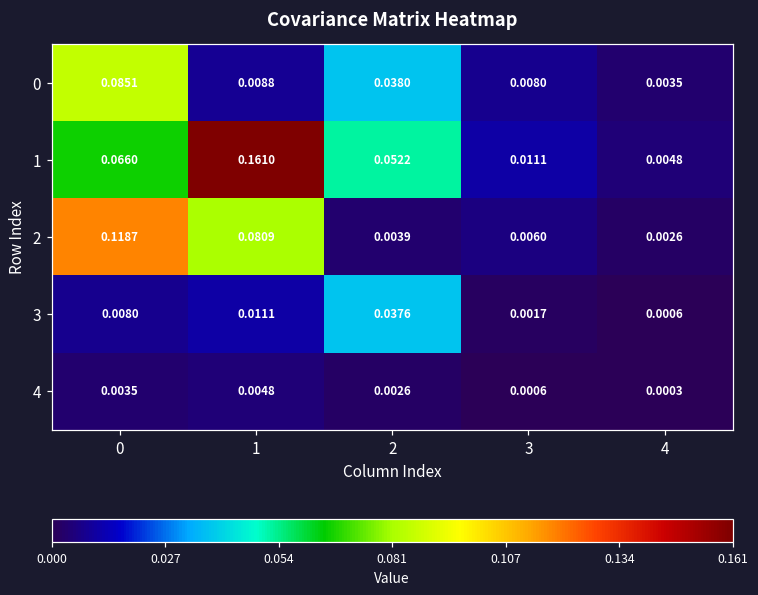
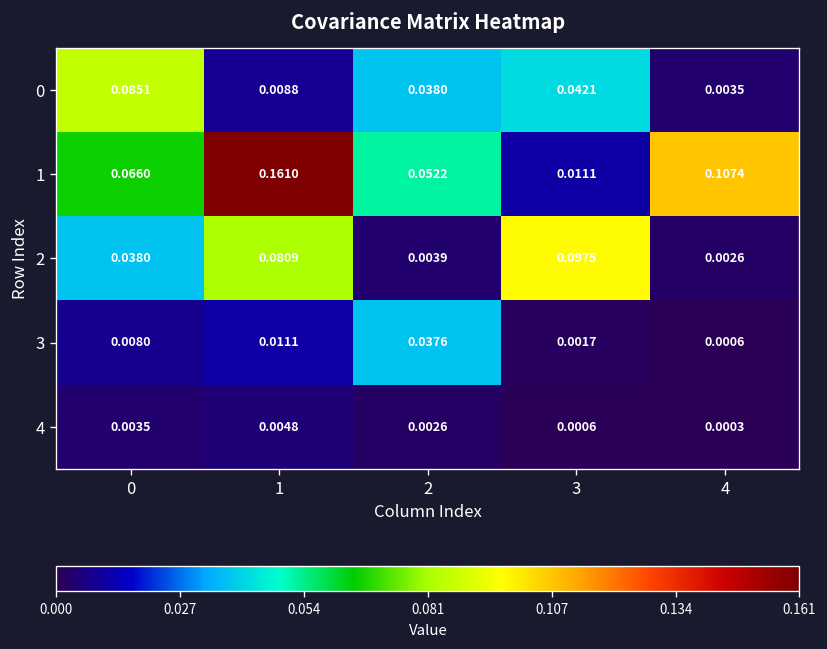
  {
    "0": {
      "0": 0.0851,
      "1": 0.0088,
      "2": 0.0380,
-     "3": 0.0080,
+     "3": 0.0421,
      "4": 0.0035
    },
    "1": {
      "0": 0.0660,
      "1": 0.1610,
      "2": 0.0522,
      "3": 0.0111,
-     "4": 0.0048
+     "4": 0.1074
    },
    "2": {
-     "0": 0.1187,
+     "0": 0.0380,
      "1": 0.0809,
      "2": 0.0039,
-     "3": 0.0060,
+     "3": 0.0975,
      "4": 0.0026
    },
    "3": {
      "0": 0.0080,
      "1": 0.0111,
      "2": 0.0376,
      "3": 0.0017,
      "4": 0.0006
    },
    "4": {
      "0": 0.0035,
      "1": 0.0048,
      "2": 0.0026,
      "3": 0.0006,
      "4": 0.0003
    }
  }
